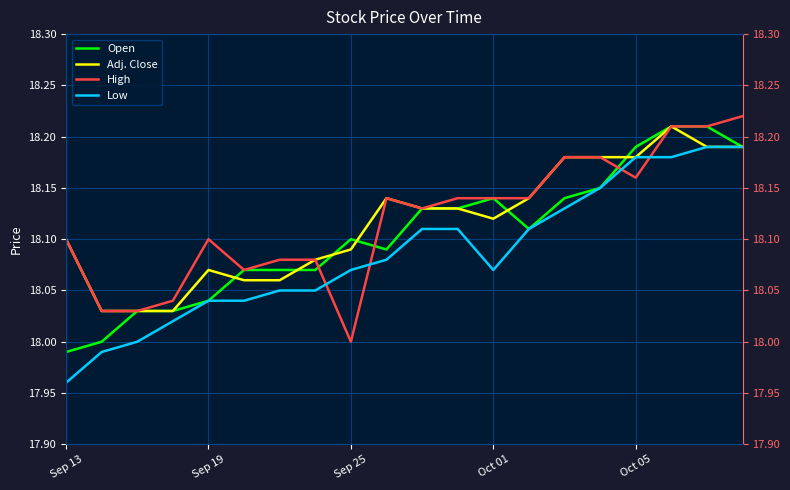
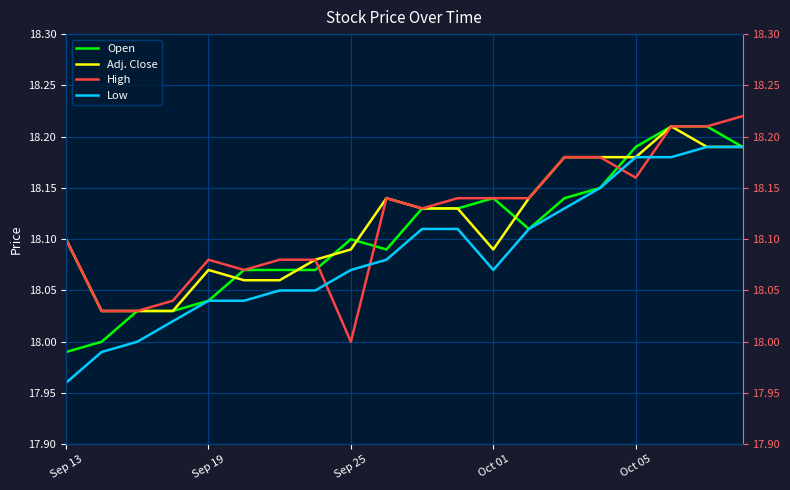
  {
    "Open": {
      "Sep 13": 17.99,
      "Sep 25": 18.10,
      "Oct 05": 18.19
    },
    "Adj. Close": {
      "Sep 19": 18.07,
      "Sep 25": 18.09,
-     "Oct 01": 18.12
+     "Oct 01": 18.09
    },
    "High": {
-     "Sep 19": 18.10,
+     "Sep 19": 18.08,
      "Sep 25": 18.00,
      "Oct 05": 18.16
    },
    "Low": {
      "Sep 13": 17.96,
      "Sep 25": 18.07,
      "Oct 01": 18.07
    }
  }
